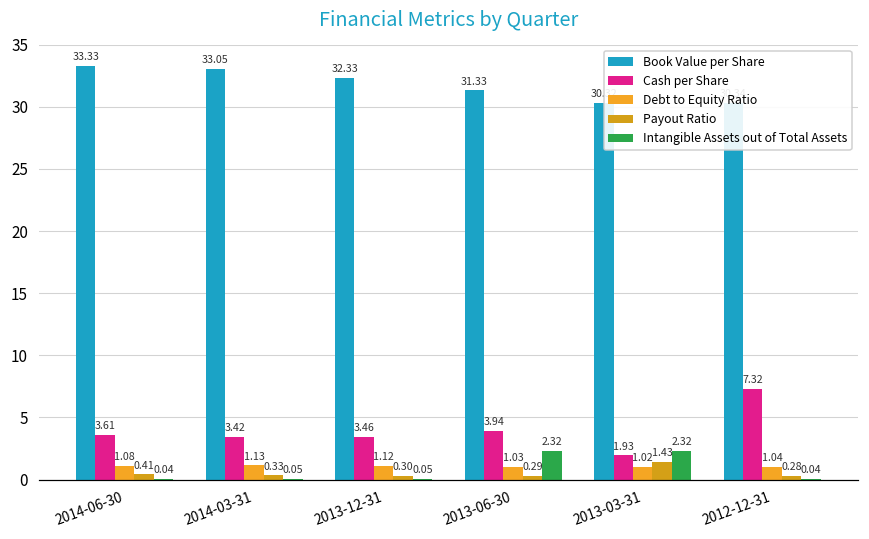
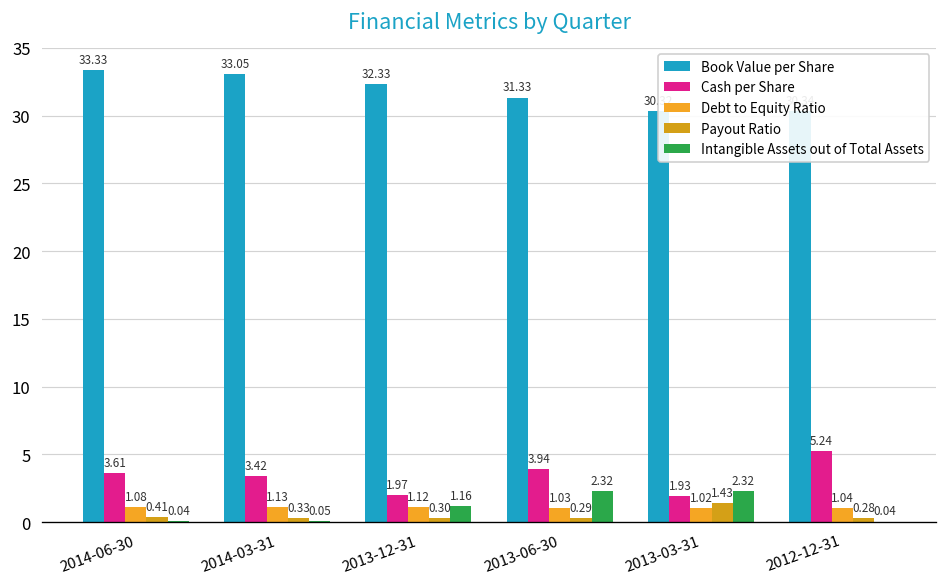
  {
    "Book Value per Share": {
      "2014-06-30": 33.33,
      "2014-03-31": 33.05,
      "2013-12-31": 32.33,
      "2013-06-30": 31.33
    },
    "Cash per Share": {
      "2014-06-30": 3.61,
      "2014-03-31": 3.42,
-     "2013-12-31": 3.46,
+     "2013-12-31": 1.97,
      "2013-06-30": 3.94,
      "2013-03-31": 1.93,
-     "2012-12-31": 7.32
+     "2012-12-31": 5.24
    },
    "Intangible Assets out of Total Assets": {
      "2014-06-30": 0.04,
      "2014-03-31": 0.05,
-     "2013-12-31": 0.05,
+     "2013-12-31": 1.16,
      "2013-06-30": 2.32,
      "2013-03-31": 2.32,
      "2012-12-31": 0.04
    }
  }
